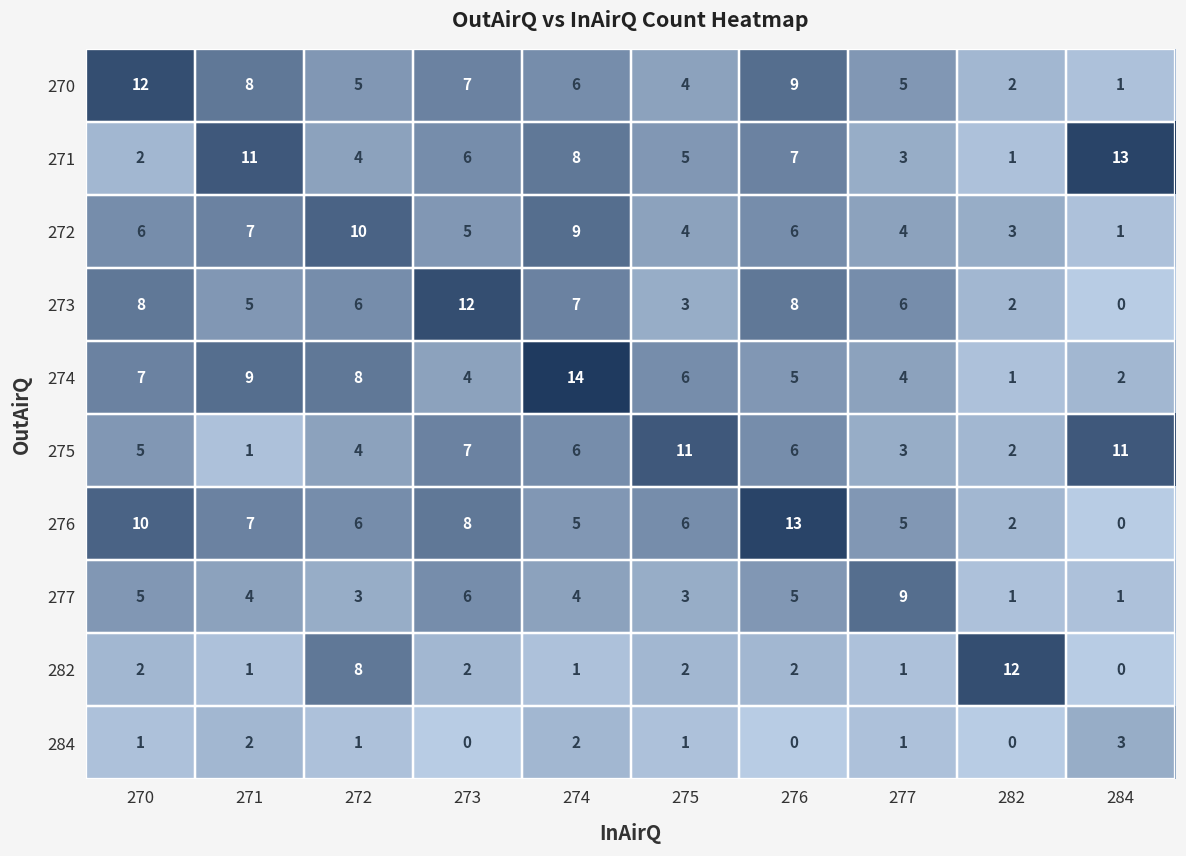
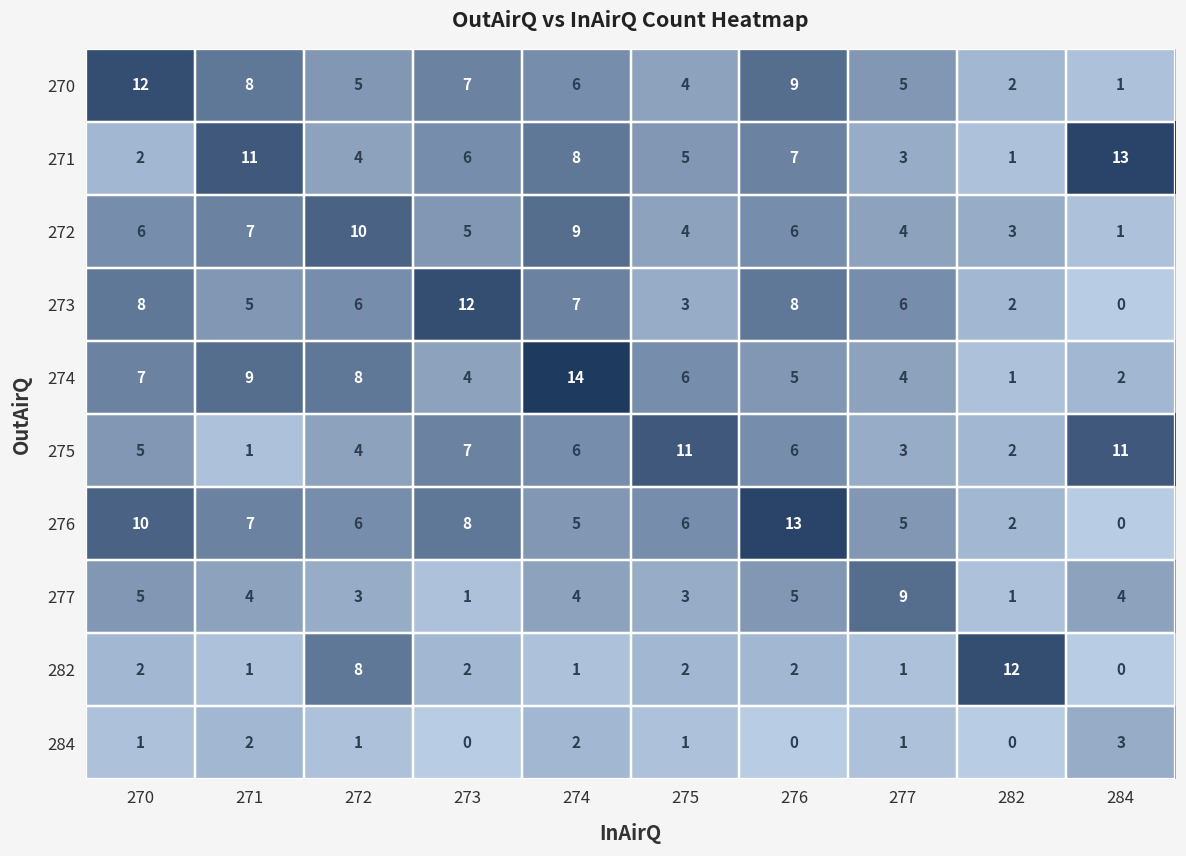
  {
    "270": {
      "270": 12,
      "271": 8,
      "272": 5,
      "273": 7,
      "274": 6,
      "275": 4,
      "276": 9,
      "277": 5,
      "282": 2,
      "284": 1
    },
    "271": {
      "270": 2,
      "271": 11,
      "272": 4,
      "273": 6,
      "274": 8,
      "275": 5,
      "276": 7,
      "277": 3,
      "282": 1,
      "284": 13
    },
    "272": {
      "270": 6,
      "271": 7,
      "272": 10,
      "273": 5,
      "274": 9,
      "275": 4,
      "276": 6,
      "277": 4,
      "282": 3,
      "284": 1
    },
    "273": {
      "270": 8,
      "271": 5,
      "272": 6,
      "273": 12,
      "274": 7,
      "275": 3,
      "276": 8,
      "277": 6,
      "282": 2,
      "284": 0
    },
    "274": {
      "270": 7,
      "271": 9,
      "272": 8,
      "273": 4,
      "274": 14,
      "275": 6,
      "276": 5,
      "277": 4,
      "282": 1,
      "284": 2
    },
    "275": {
      "270": 5,
      "271": 1,
      "272": 4,
      "273": 7,
      "274": 6,
      "275": 11,
      "276": 6,
      "277": 3,
      "282": 2,
      "284": 11
    },
    "276": {
      "270": 10,
      "271": 7,
      "272": 6,
      "273": 8,
      "274": 5,
      "275": 6,
      "276": 13,
      "277": 5,
      "282": 2,
      "284": 0
    },
    "277": {
      "270": 5,
      "271": 4,
      "272": 3,
-     "273": 6,
+     "273": 1,
      "274": 4,
      "275": 3,
      "276": 5,
      "277": 9,
      "282": 1,
-     "284": 1
+     "284": 4
    },
    "282": {
      "270": 2,
      "271": 1,
      "272": 8,
      "273": 2,
      "274": 1,
      "275": 2,
      "276": 2,
      "277": 1,
      "282": 12,
      "284": 0
    },
    "284": {
      "270": 1,
      "271": 2,
      "272": 1,
      "273": 0,
      "274": 2,
      "275": 1,
      "276": 0,
      "277": 1,
      "282": 0,
      "284": 3
    }
  }
